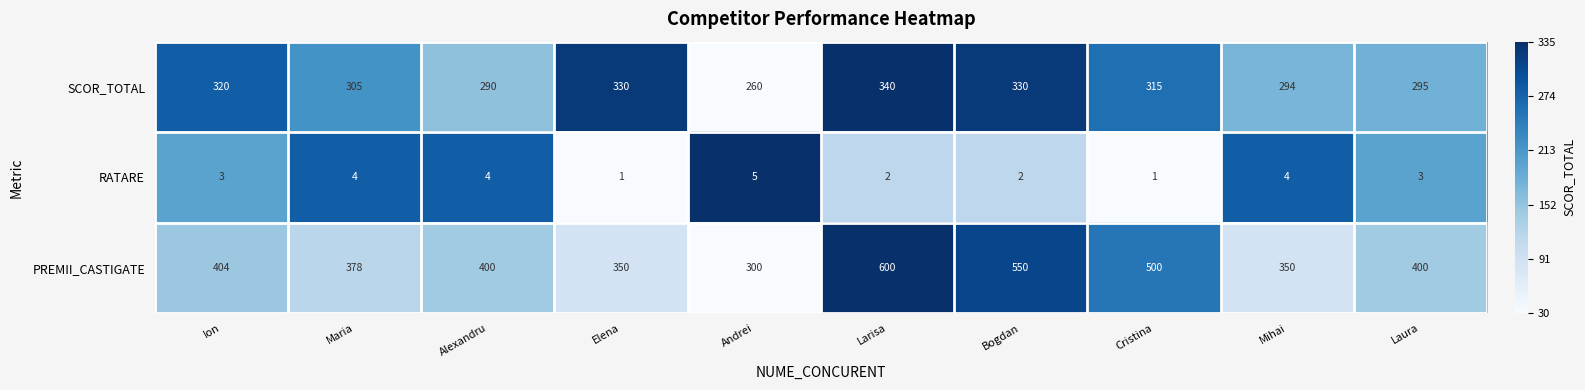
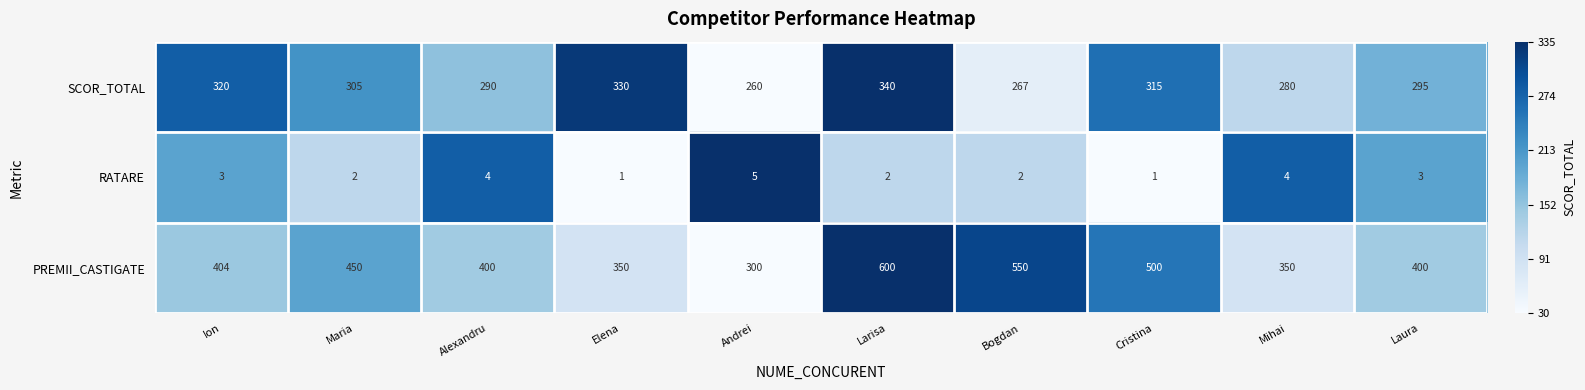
  {
    "SCOR_TOTAL": {
      "Ion": 320,
      "Maria": 305,
      "Alexandru": 290,
      "Elena": 330,
      "Andrei": 260,
      "Larisa": 340,
-     "Bogdan": 330,
+     "Bogdan": 267,
      "Cristina": 315,
-     "Mihai": 294,
+     "Mihai": 280,
      "Laura": 295
    },
    "RATARE": {
      "Ion": 3,
-     "Maria": 4,
+     "Maria": 2,
      "Alexandru": 4,
      "Elena": 1,
      "Andrei": 5,
      "Larisa": 2,
      "Bogdan": 2,
      "Cristina": 1,
      "Mihai": 4,
      "Laura": 3
    },
    "PREMII_CASTIGATE": {
      "Ion": 404,
-     "Maria": 378,
+     "Maria": 450,
      "Alexandru": 400,
      "Elena": 350,
      "Andrei": 300,
      "Larisa": 600,
      "Bogdan": 550,
      "Cristina": 500,
      "Mihai": 350,
      "Laura": 400
    }
  }
